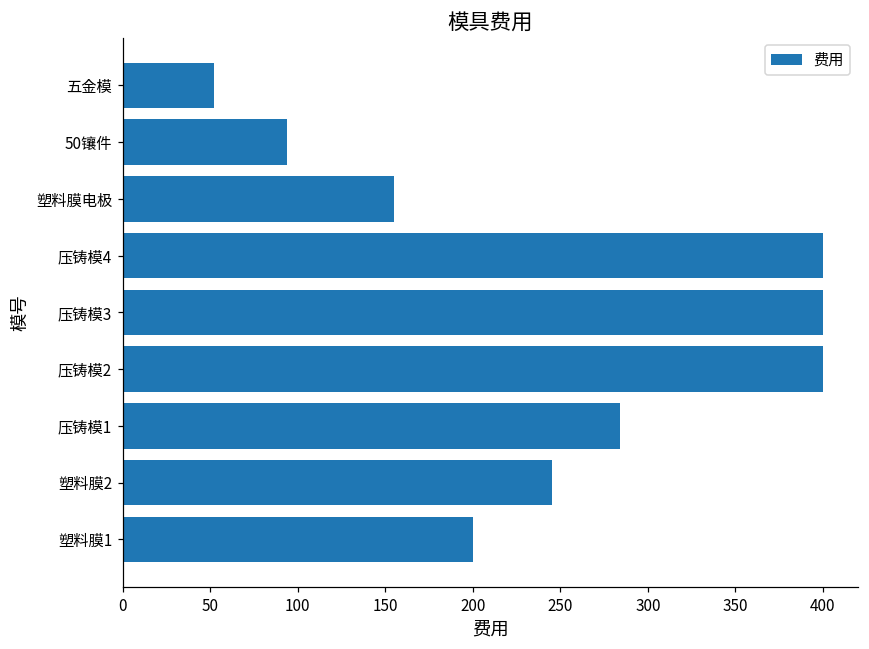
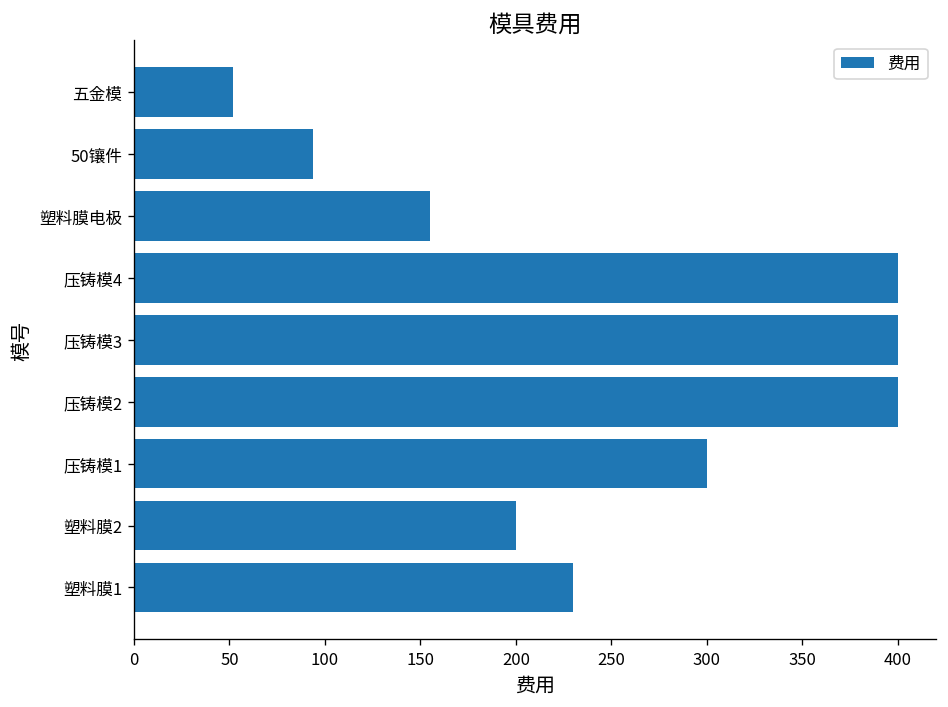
  {
    "五金模": 52,
    "50镶件": 94,
    "塑料膜电极": 155,
    "压铸模4": 400,
    "压铸模3": 400,
    "压铸模2": 400,
-   "压铸模1": 284,
-   "塑料膜2": 245,
-   "塑料膜1": 200
+   "压铸模1": 300,
+   "塑料膜2": 200,
+   "塑料膜1": 230
  }
